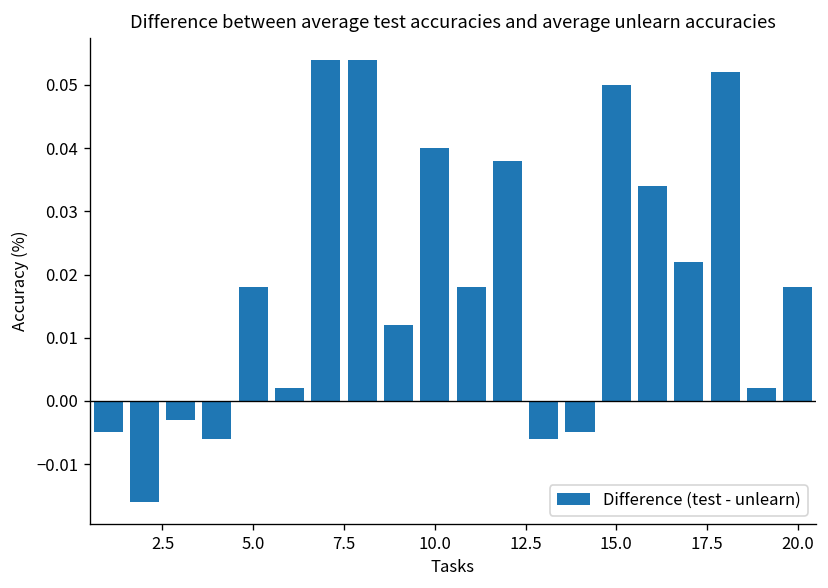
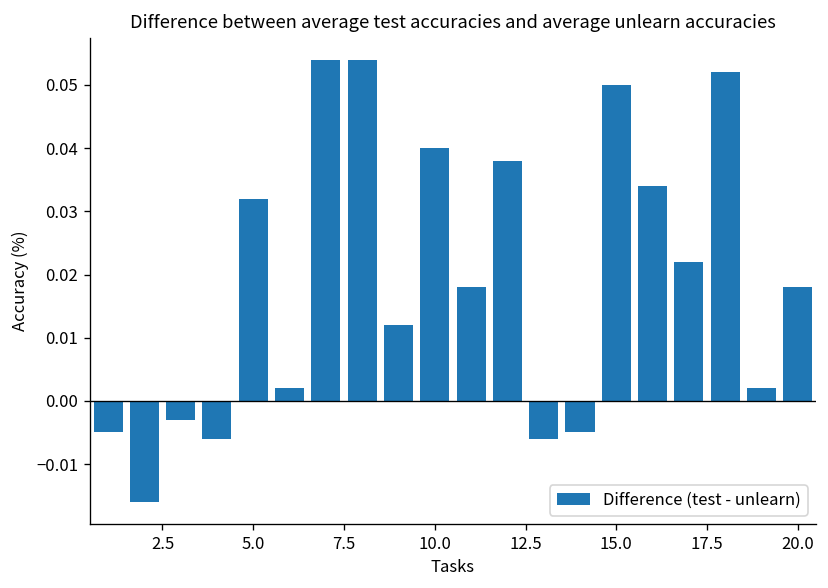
  {
-   "5.0": 0.018,
+   "5.0": 0.032,
    "10.0": 0.040,
    "15.0": 0.050,
    "20.0": 0.018
  }
